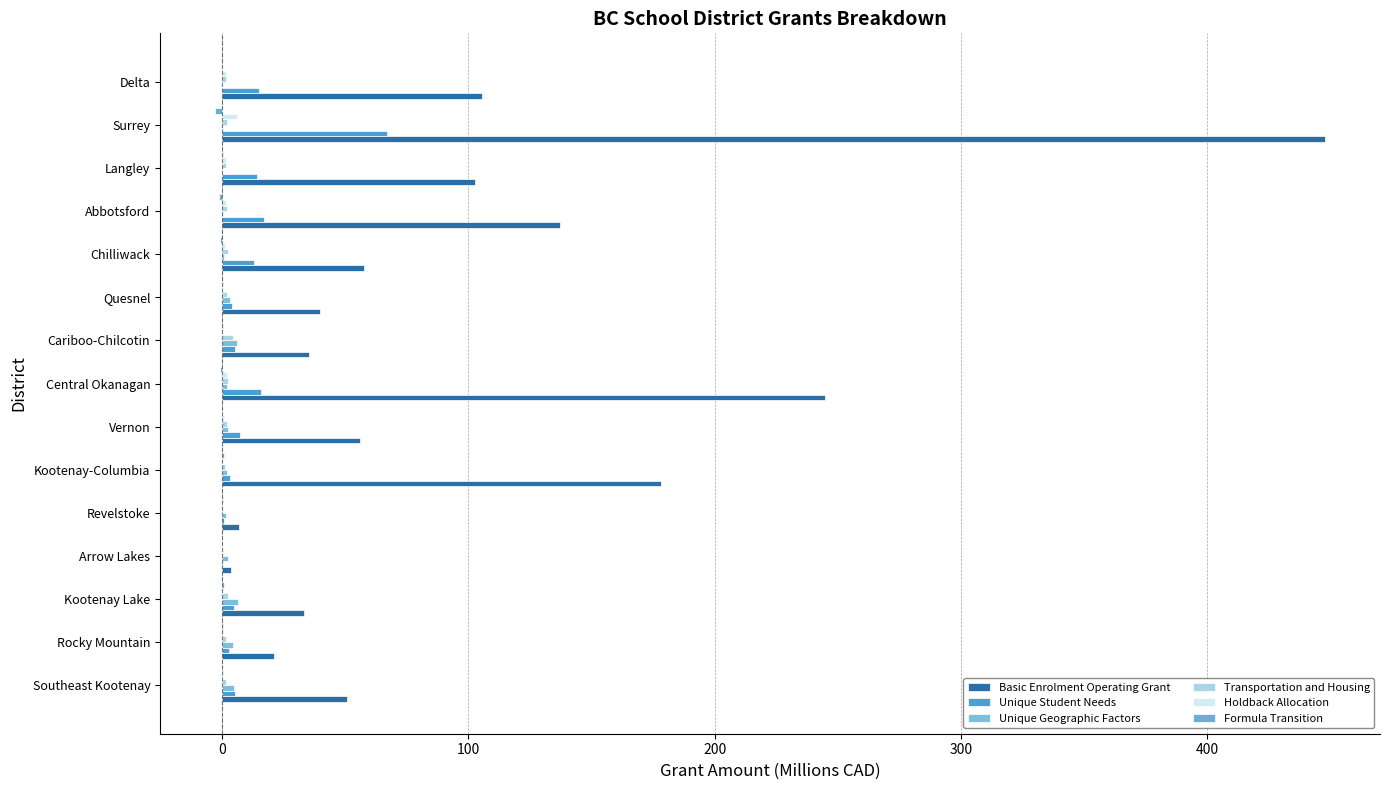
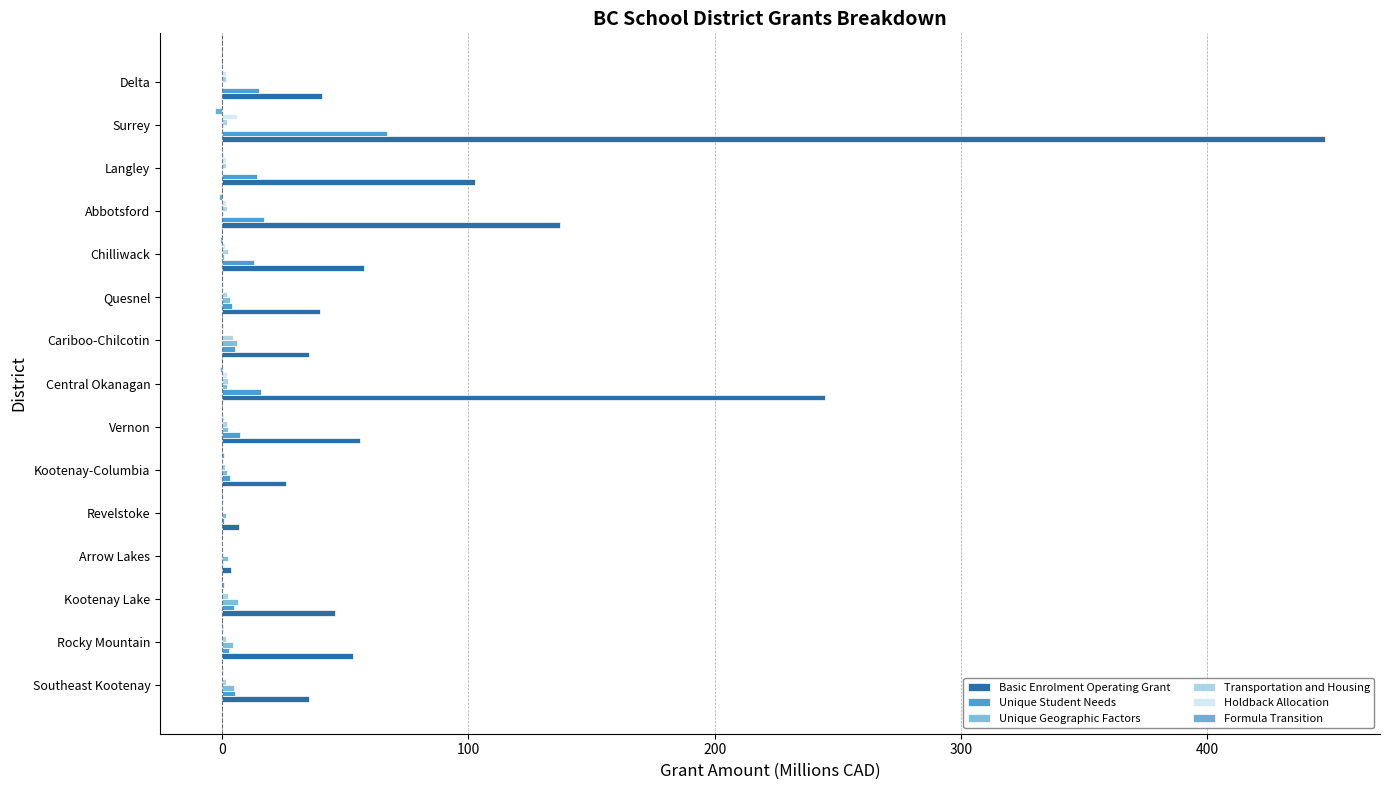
  {
    "Basic Enrolment Operating Grant": {
-     "Delta": 105,
+     "Delta": 41,
      "Surrey": 448,
      "Langley": 103,
      "Abbotsford": 137,
      "Chilliwack": 58,
      "Quesnel": 40,
      "Cariboo-Chilcotin": 35,
      "Central Okanagan": 245,
      "Vernon": 56,
-     "Kootenay-Columbia": 178,
+     "Kootenay-Columbia": 26,
      "Revelstoke": 7,
      "Arrow Lakes": 4,
-     "Kootenay Lake": 33,
-     "Rocky Mountain": 21,
-     "Southeast Kootenay": 51
+     "Kootenay Lake": 46,
+     "Rocky Mountain": 53,
+     "Southeast Kootenay": 35
    }
  }
